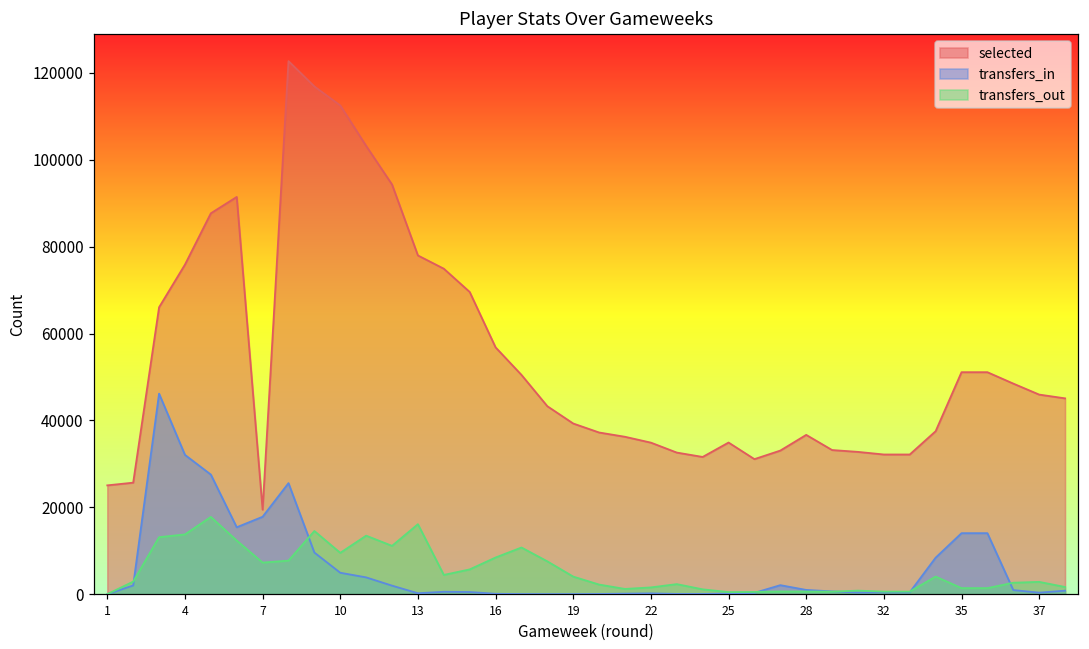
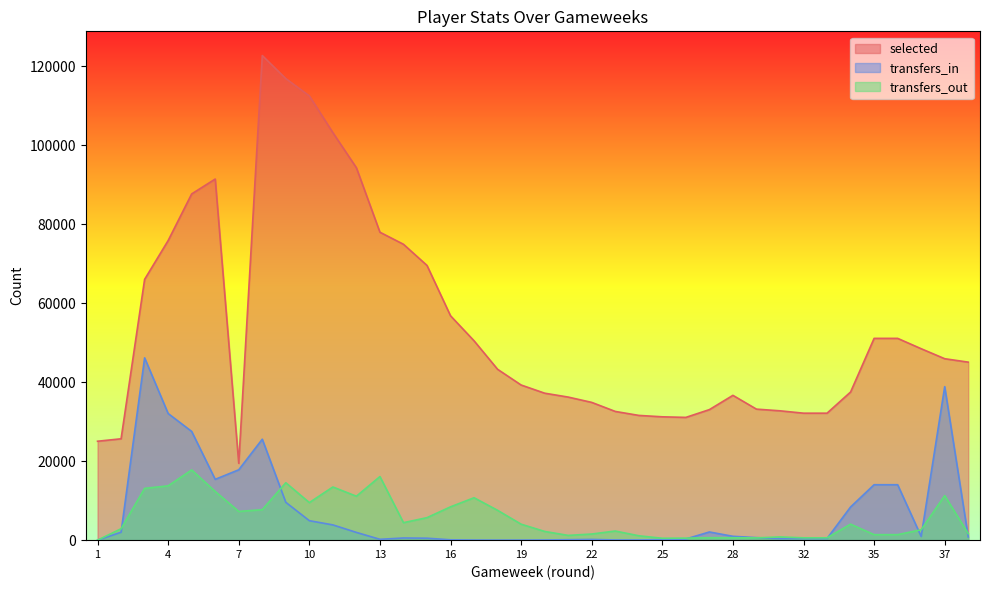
  {
    "selected": {
      "1": 25000,
      "4": 76000,
      "7": 19000,
      "10": 112000,
      "13": 78000,
      "16": 57000,
      "19": 39000,
      "22": 35000,
-     "25": 35000,
+     "25": 31000,
      "28": 37000,
      "37": 46000
    },
    "transfers_in": {
      "4": 32000,
      "7": 18000,
      "10": 5000,
      "13": 0,
      "16": 0,
      "19": 0,
      "22": 0,
-     "37": 0
+     "37": 39000
    },
    "transfers_out": {
      "4": 14000,
      "7": 7000,
      "10": 10000,
      "13": 16000,
      "16": 8000,
      "19": 4000,
      "22": 2000,
-     "37": 3000
+     "37": 11000
    }
  }
